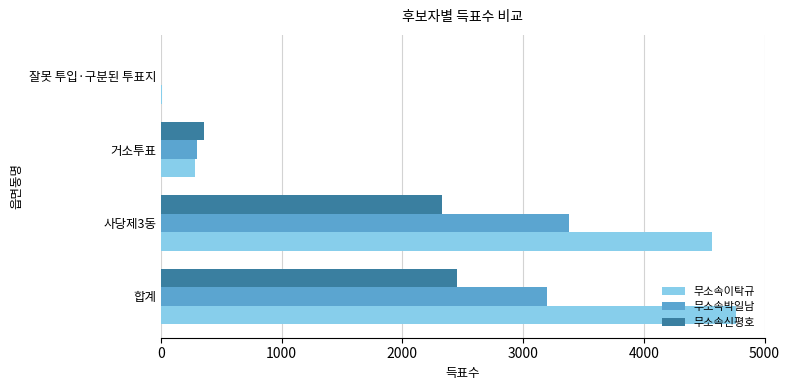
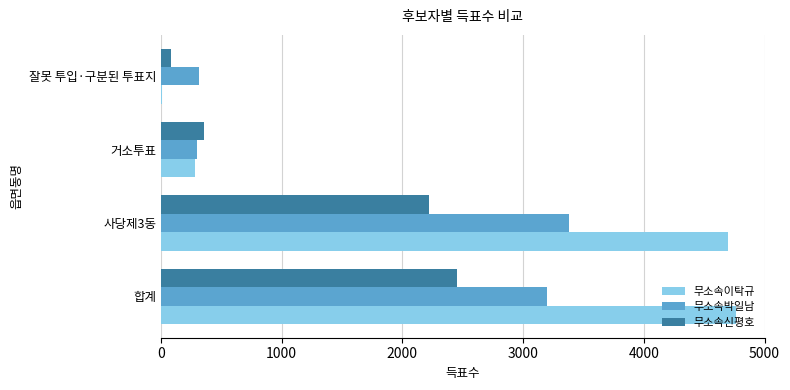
  {
    "무소속이탁규": {
      "거소투표": 290,
-     "사당제3동": 4570,
+     "사당제3동": 4700,
      "합계": 4770
    },
    "무소속박일남": {
-     "잘못 투입·구분된 투표지": 0,
+     "잘못 투입·구분된 투표지": 310,
      "거소투표": 300,
      "사당제3동": 3380,
      "합계": 3200
    },
    "무소속신평호": {
-     "잘못 투입·구분된 투표지": 0,
+     "잘못 투입·구분된 투표지": 90,
      "거소투표": 360,
-     "사당제3동": 2330,
+     "사당제3동": 2220,
      "합계": 2450
    }
  }
